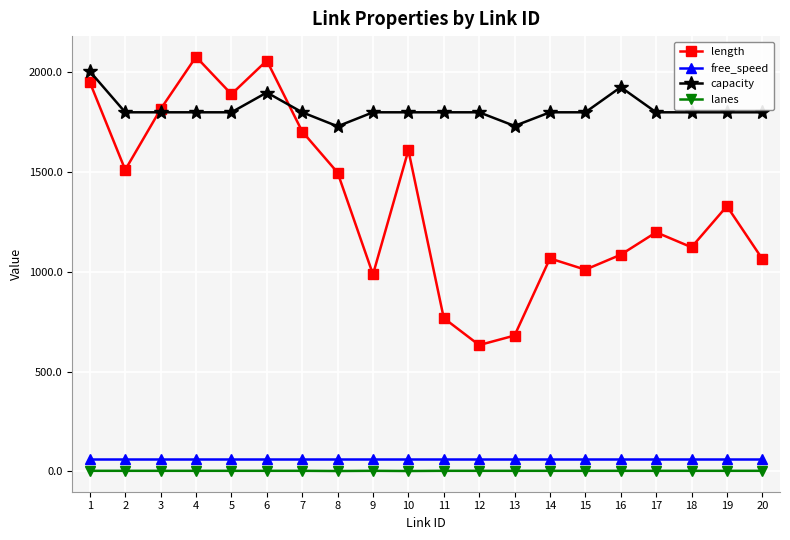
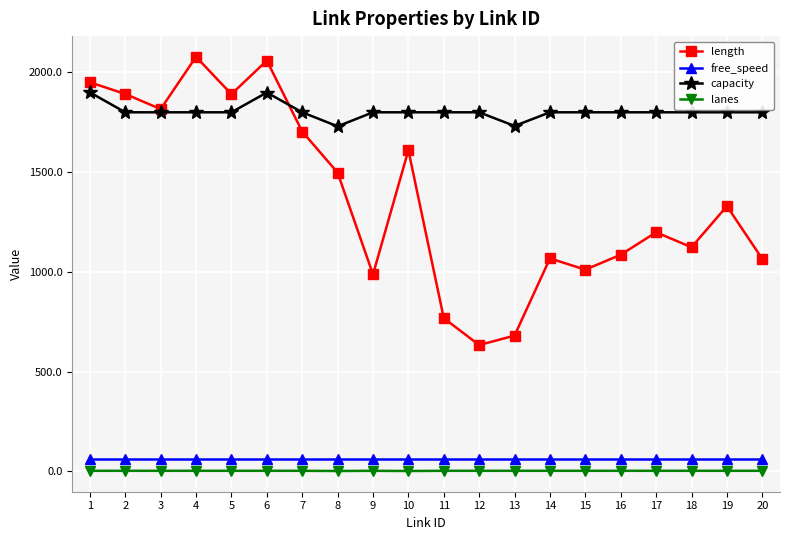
  {
    "length": {
      "1": 1950,
-     "2": 1510,
+     "2": 1890,
      "3": 1820,
      "4": 2080,
      "5": 1890,
      "6": 2060,
      "7": 1700,
      "8": 1500,
      "9": 990,
      "10": 1610,
      "11": 770,
      "12": 630,
      "13": 680,
      "14": 1070,
      "15": 1010,
      "16": 1090,
      "17": 1200,
      "18": 1120,
      "19": 1330,
      "20": 1070
    },
    "free_speed": {
      "1": 60,
      "2": 60,
      "3": 60,
      "4": 60,
      "5": 60,
      "6": 60,
      "7": 60,
      "8": 60,
      "9": 60,
      "10": 60,
      "11": 60,
      "12": 60,
      "13": 60,
      "14": 60,
      "15": 60,
      "16": 60,
      "17": 60,
      "18": 60,
      "19": 60,
      "20": 60
    },
    "capacity": {
-     "1": 2010,
+     "1": 1900,
      "2": 1800,
      "3": 1800,
      "4": 1800,
      "5": 1800,
      "6": 1900,
      "7": 1800,
      "8": 1730,
      "9": 1800,
      "10": 1800,
      "11": 1800,
      "12": 1800,
      "13": 1730,
      "14": 1800,
      "15": 1800,
-     "16": 1930,
+     "16": 1800,
      "17": 1800,
      "18": 1800,
      "19": 1800,
      "20": 1800
    },
    "lanes": {
      "1": 0,
      "2": 0,
      "3": 0,
      "4": 0,
      "5": 0,
      "6": 0,
      "7": 0,
      "8": 0,
      "9": 0,
      "10": 0,
      "11": 0,
      "12": 0,
      "13": 0,
      "14": 0,
      "15": 0,
      "16": 0,
      "17": 0,
      "18": 0,
      "19": 0,
      "20": 0
    }
  }
